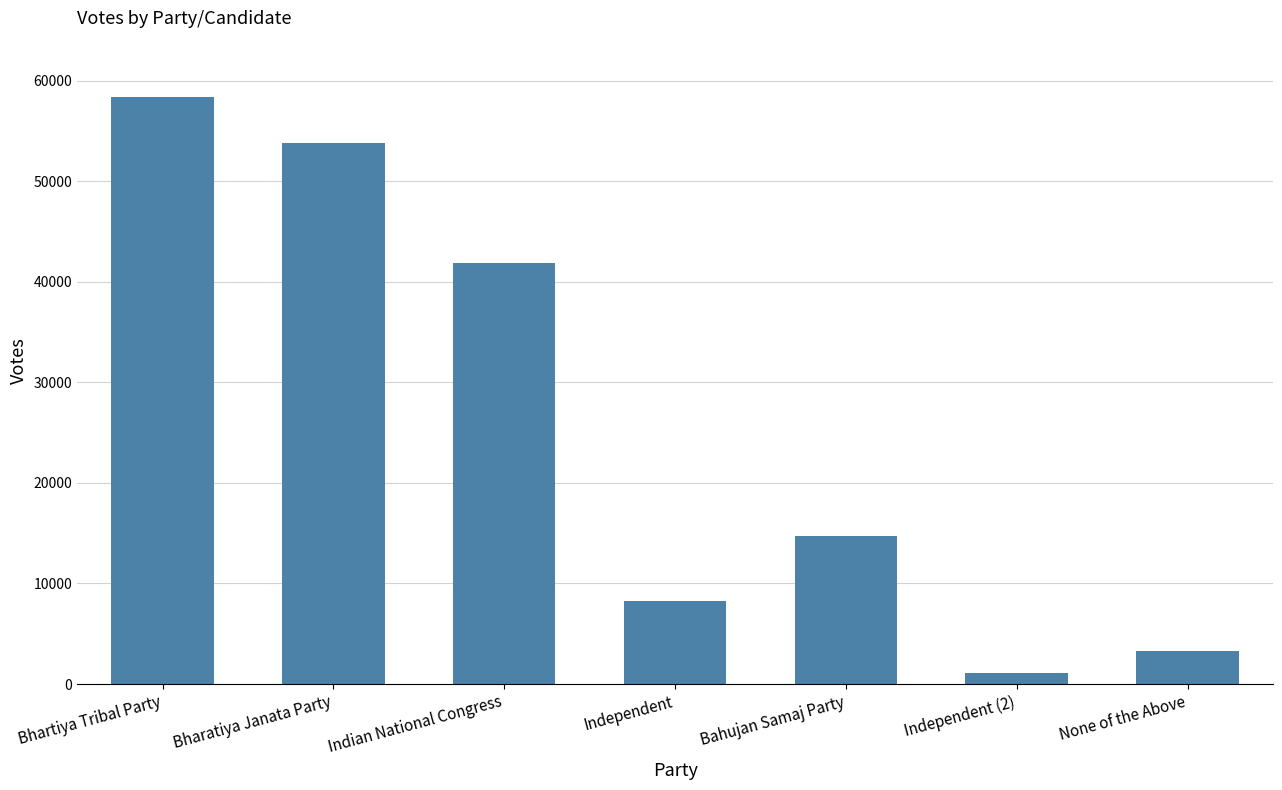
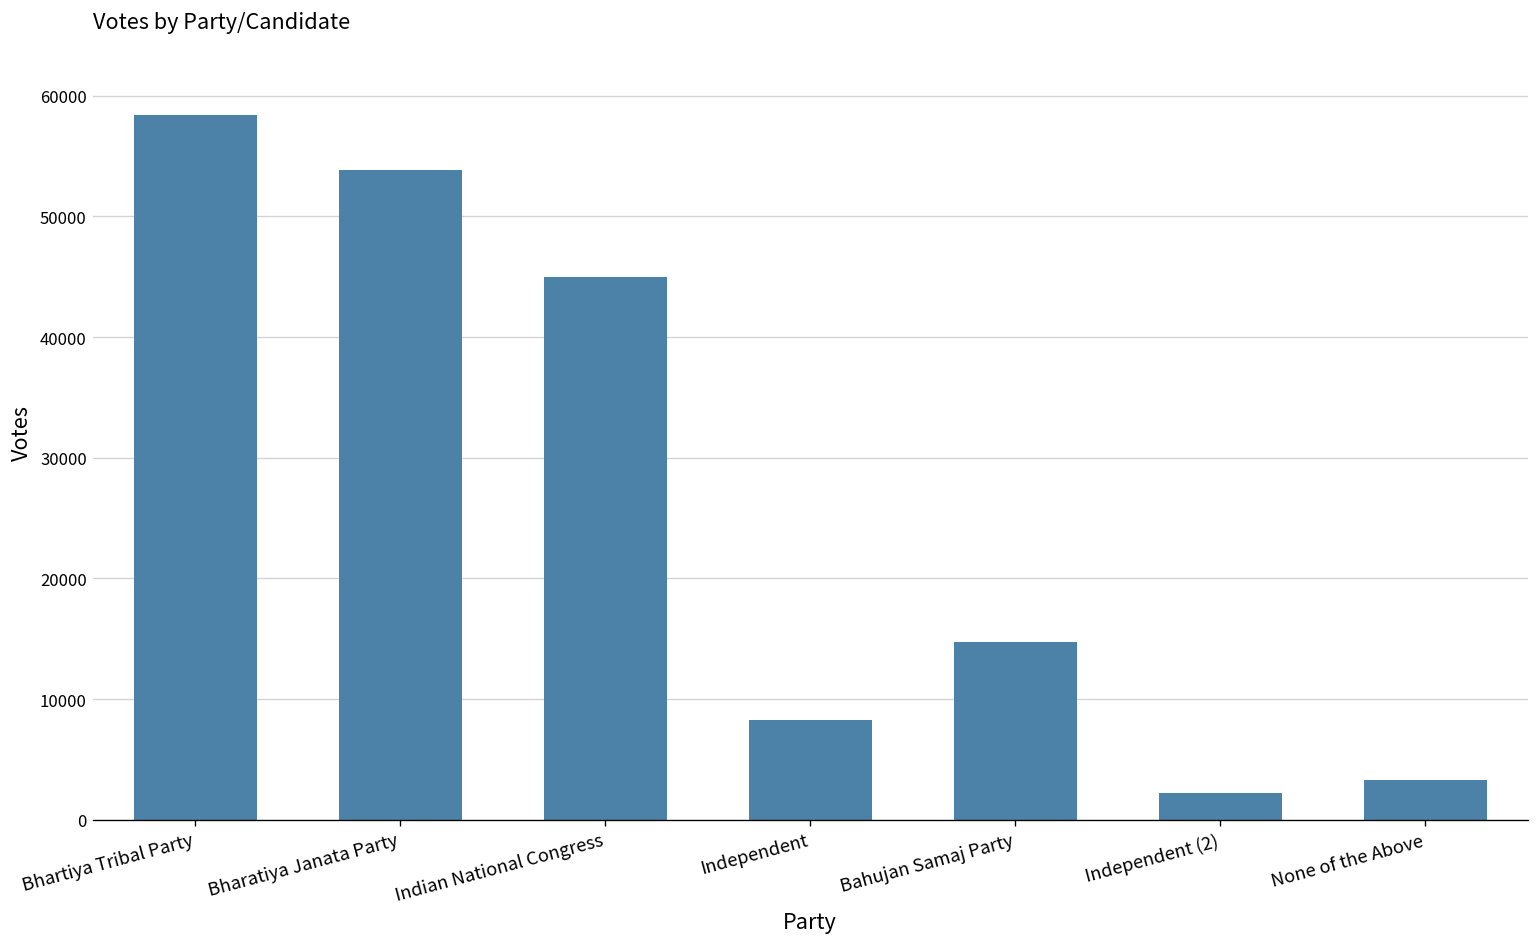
  {
    "Bhartiya Tribal Party": 58400,
    "Bharatiya Janata Party": 53800,
-   "Indian National Congress": 41900,
+   "Indian National Congress": 45000,
    "Independent": 8200,
    "Bahujan Samaj Party": 14700,
-   "Independent (2)": 1100,
+   "Independent (2)": 2200,
    "None of the Above": 3300
  }
